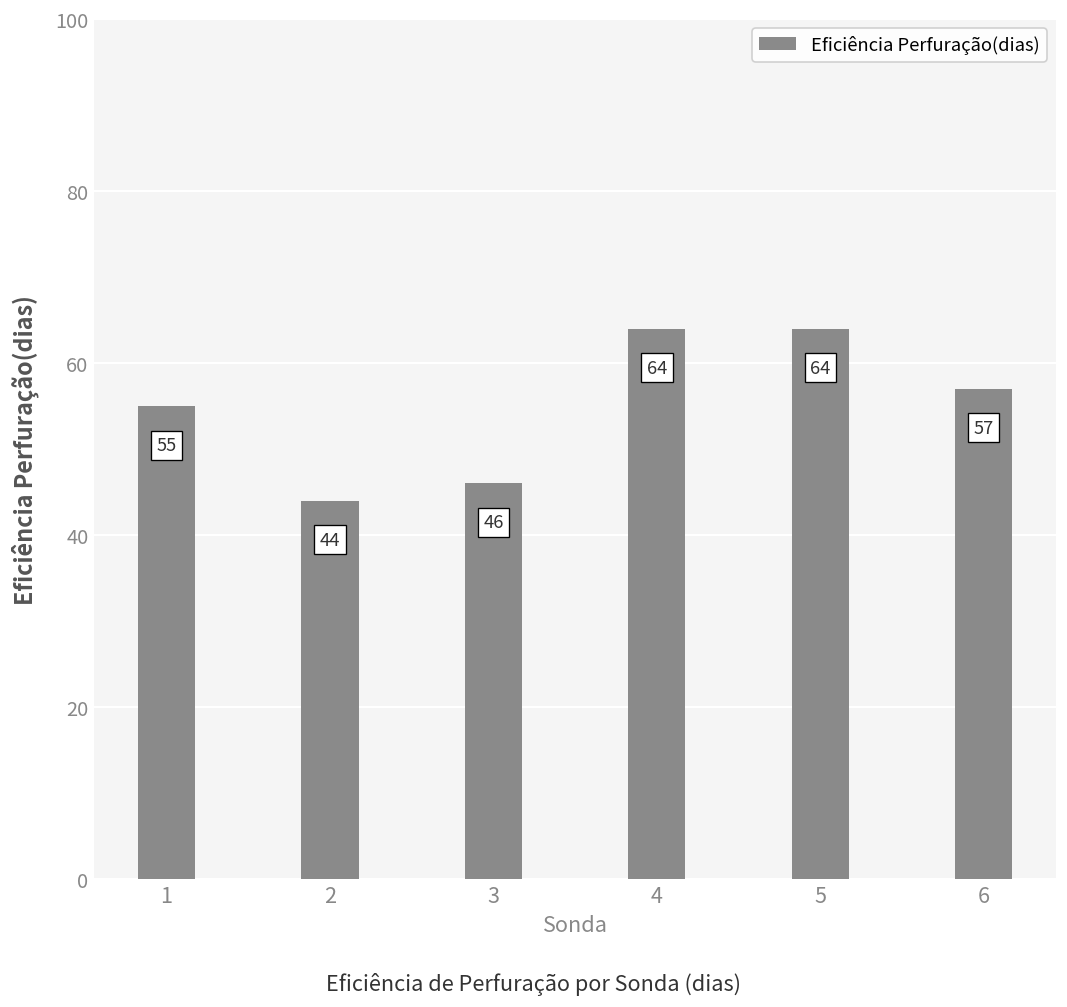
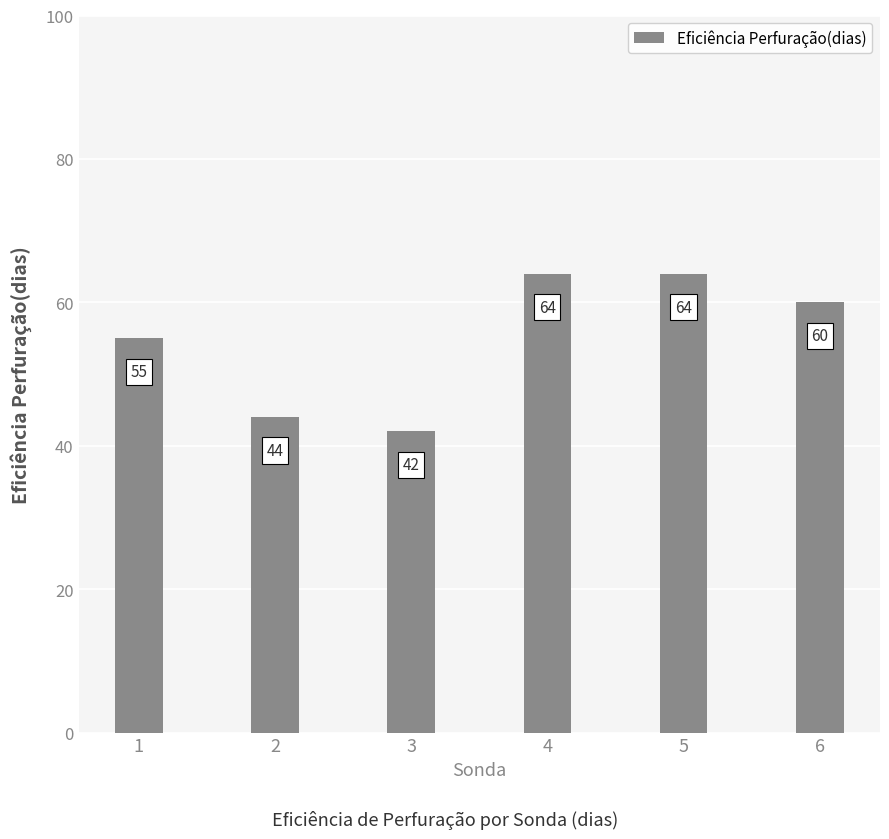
  {
-   "3": 46,
-   "6": 57
+   "3": 42,
+   "6": 60
  }
